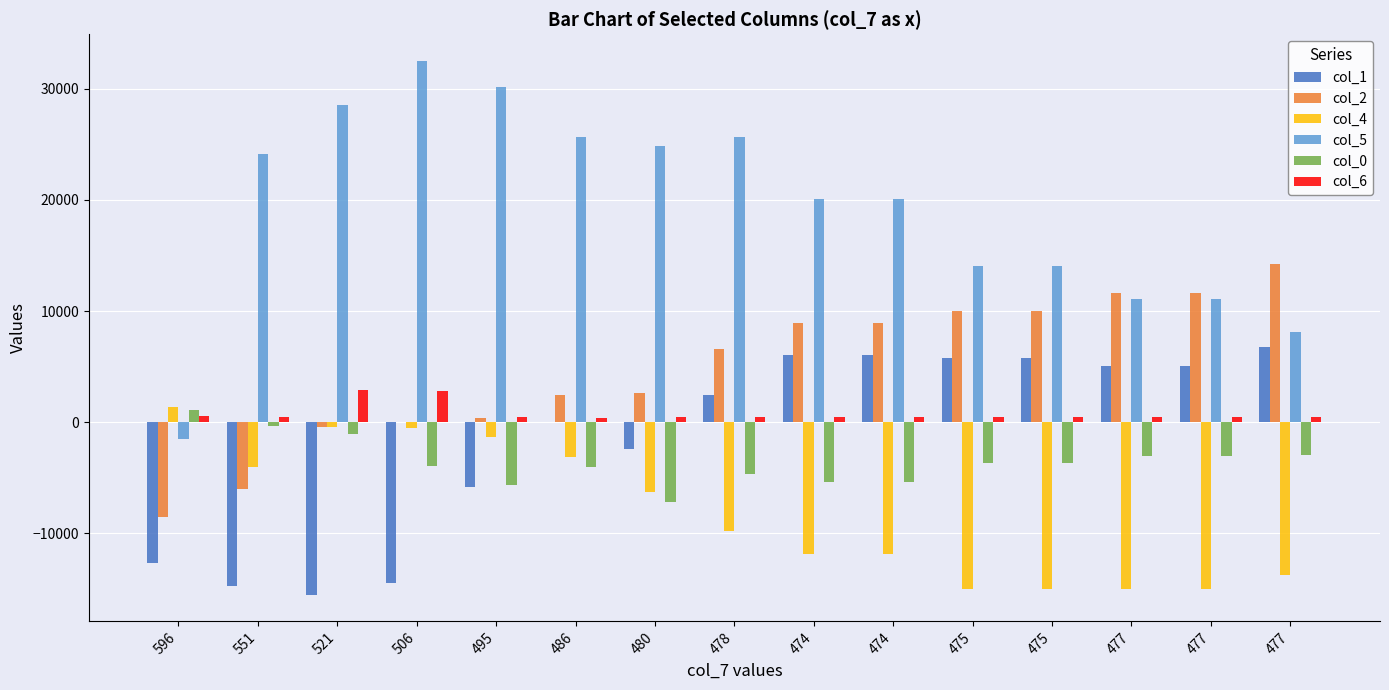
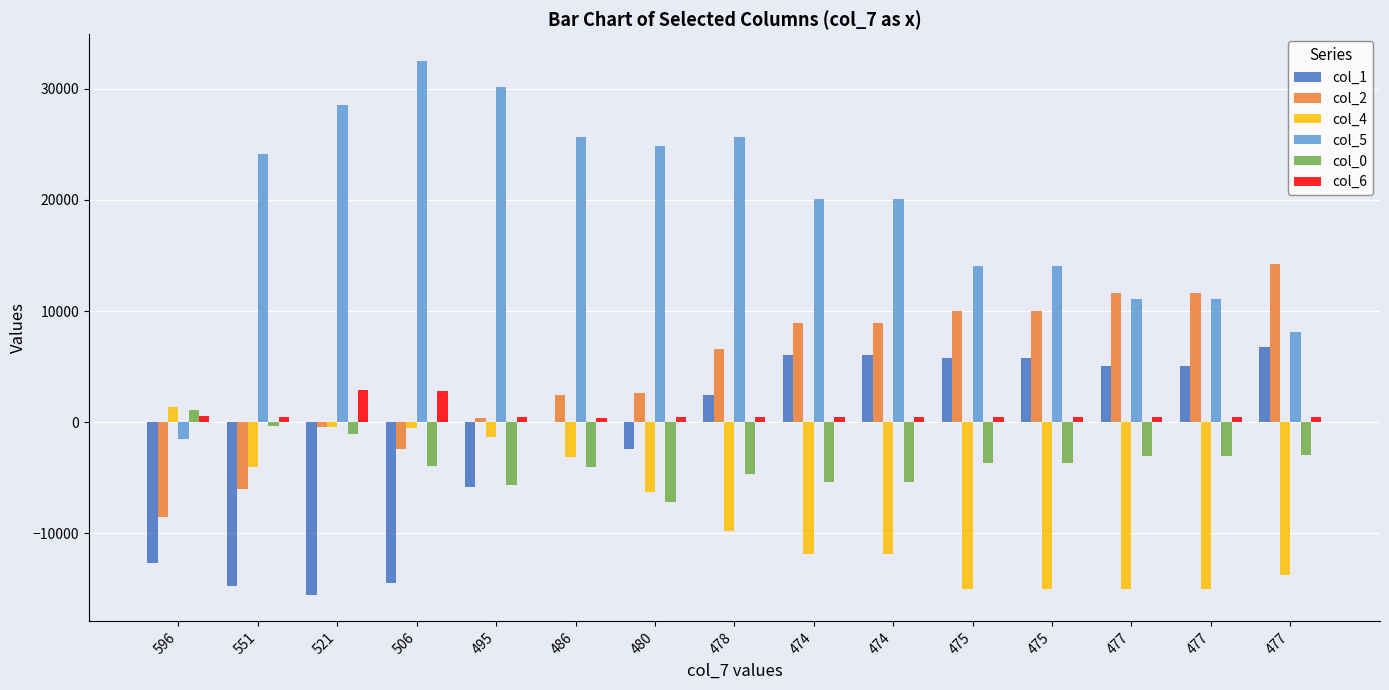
  {
    "col_2": {
      "596": -8500,
      "551": -6000,
      "521": -500,
-     "506": 0,
+     "506": -2400,
      "495": 400,
      "486": 2400,
      "480": 2700,
      "478": 6600
    },
    "col_4": {
      "596": 1400,
      "551": -4100,
      "521": -400,
      "506": -500,
      "495": -1300,
      "486": -3100,
      "480": -6300,
      "478": -9800
    },
    "col_0": {
      "596": 1100,
      "551": -300,
      "521": -1000,
      "506": -3900,
      "495": -5600,
      "486": -4100,
      "480": -7200,
      "478": -4700
    },
    "col_6": {
      "596": 500,
      "551": 500,
      "521": 2900,
      "506": 2800,
      "495": 400,
      "486": 400,
      "480": 400,
      "478": 400
    }
  }
